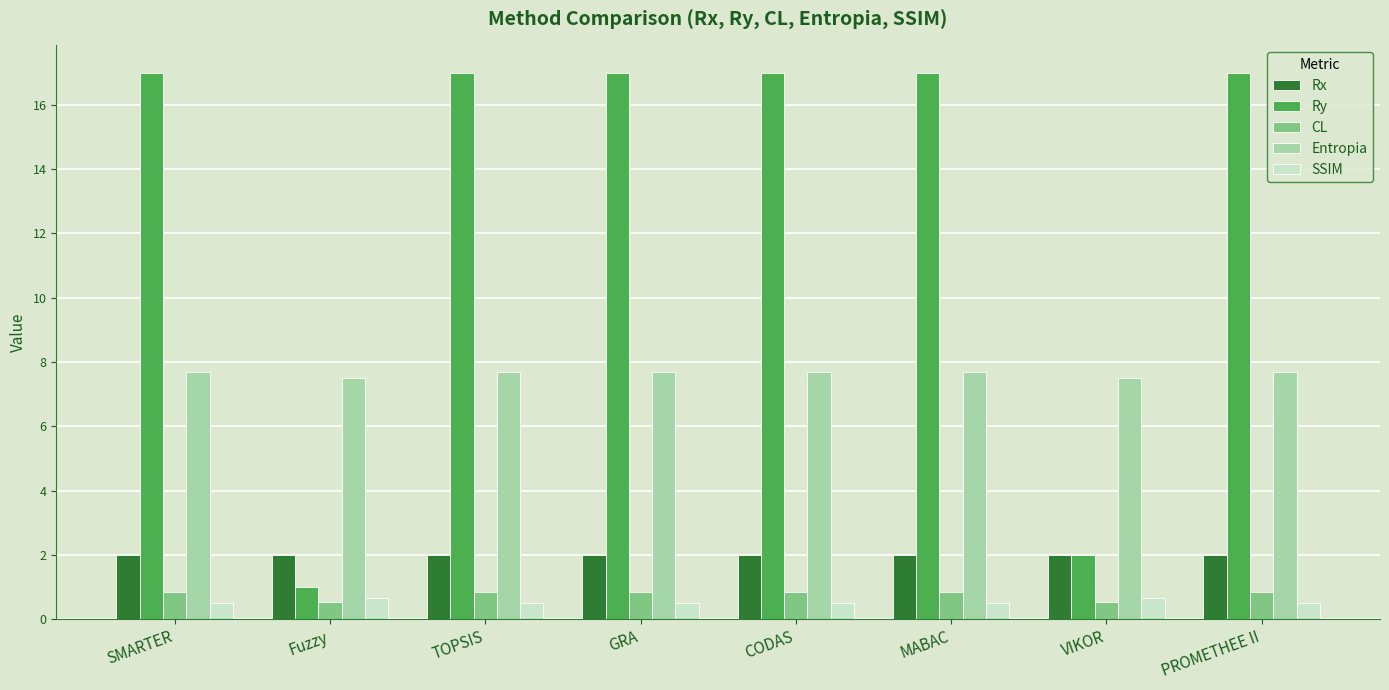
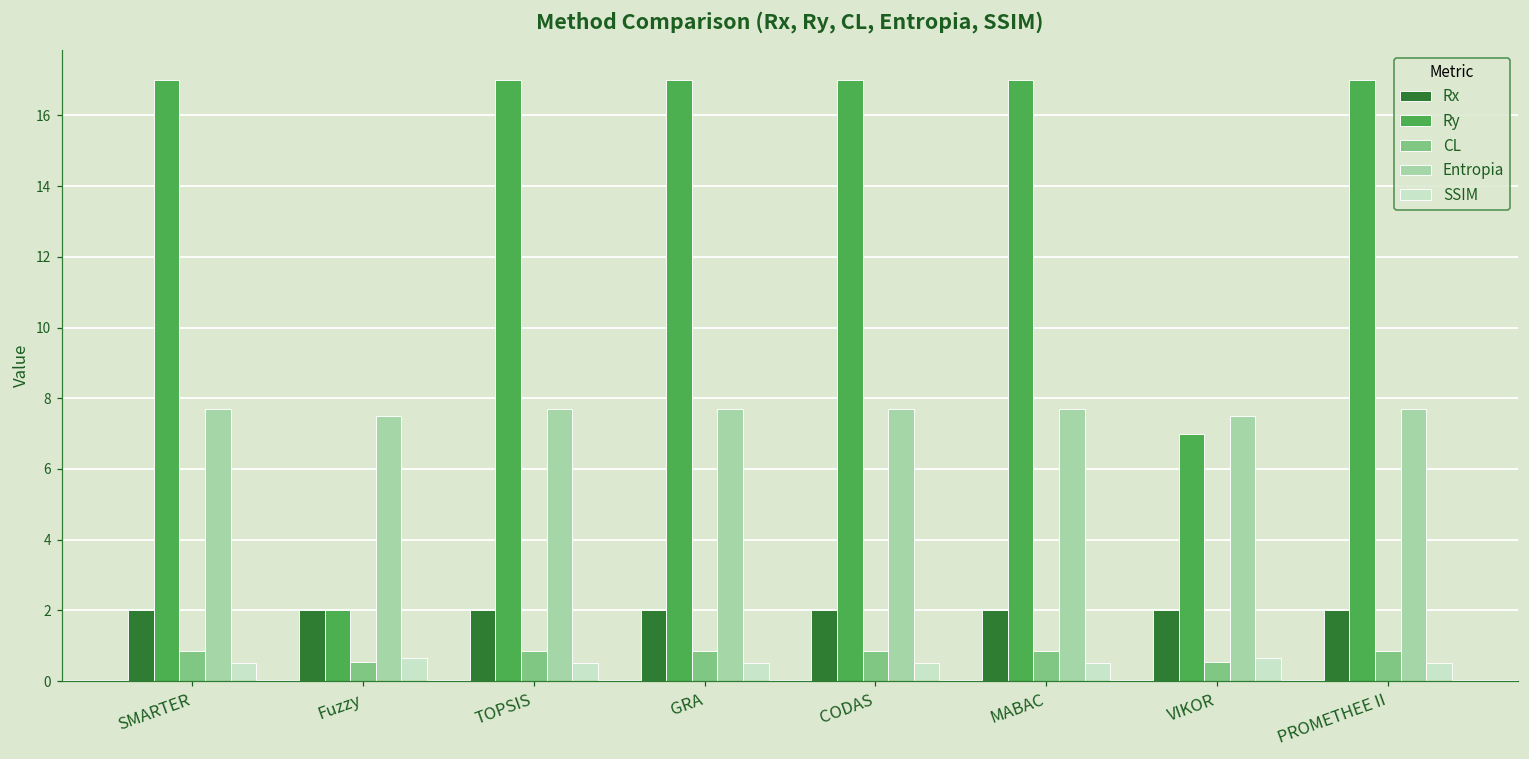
  {
    "Rx": {
      "SMARTER": 2,
      "Fuzzy": 2,
      "TOPSIS": 2,
      "GRA": 2,
      "CODAS": 2,
      "MABAC": 2,
      "VIKOR": 2,
      "PROMETHEE II": 2
    },
    "Ry": {
      "SMARTER": 17,
-     "Fuzzy": 1,
+     "Fuzzy": 2,
      "TOPSIS": 17,
      "GRA": 17,
      "CODAS": 17,
      "MABAC": 17,
-     "VIKOR": 2,
+     "VIKOR": 7,
      "PROMETHEE II": 17
    }
  }
